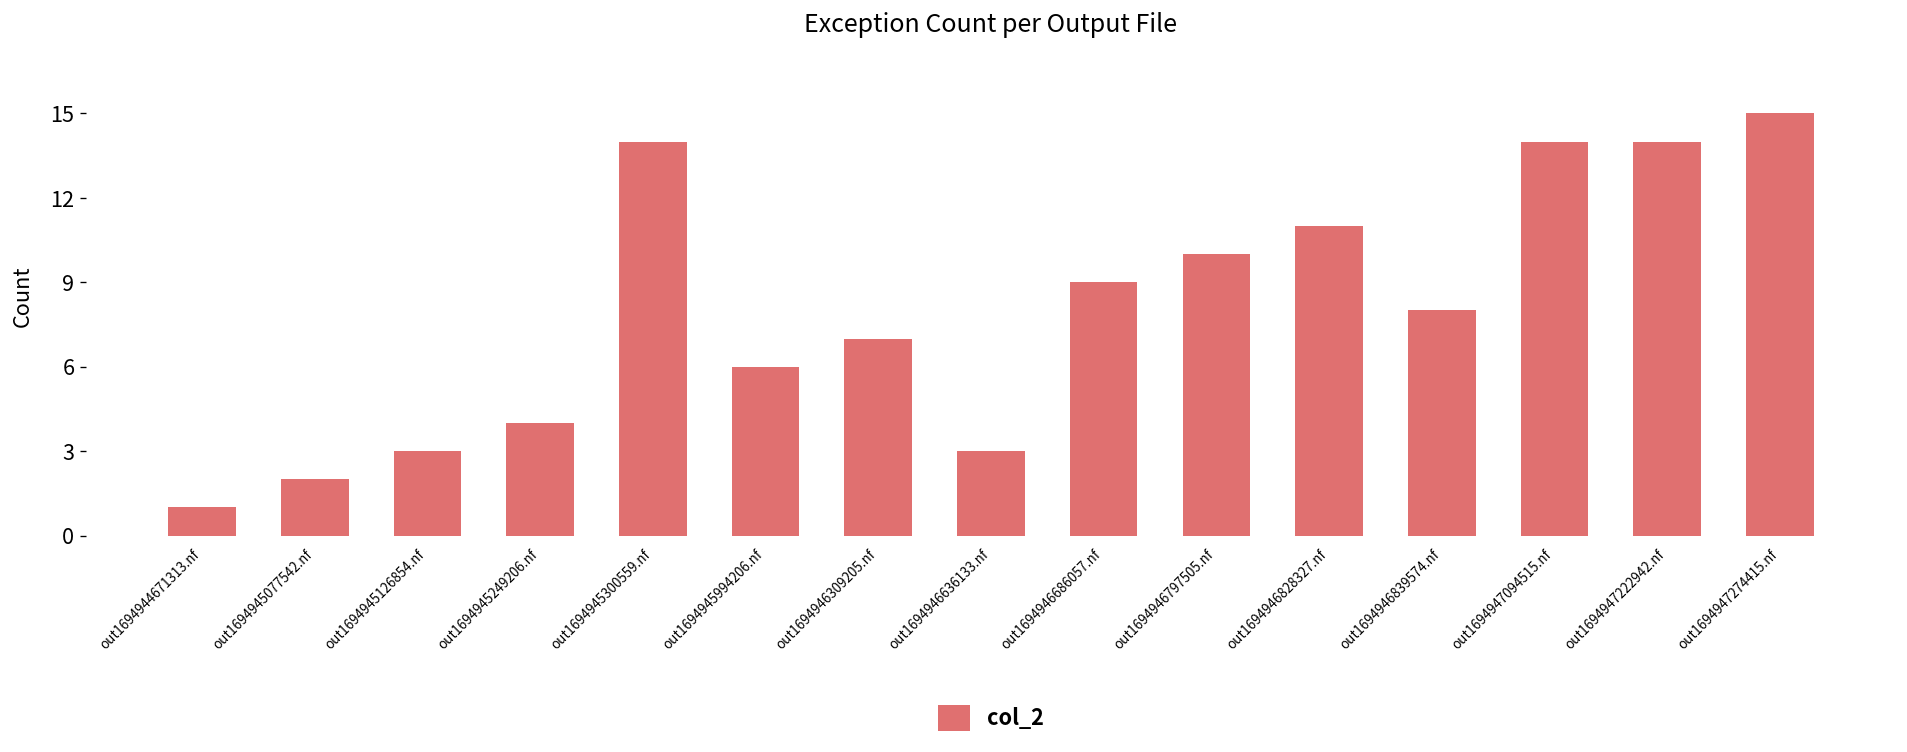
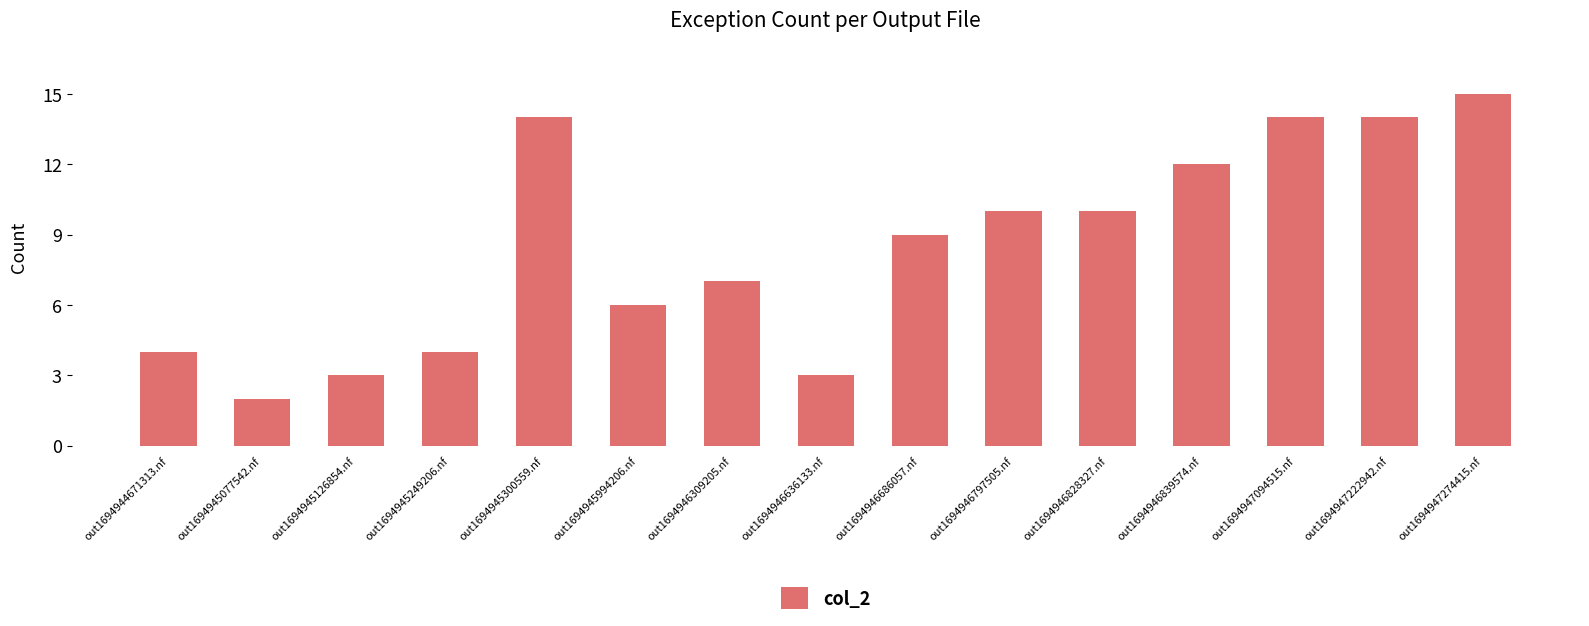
  {
-   "out1694944671313.nf": 1,
+   "out1694944671313.nf": 4,
    "out1694945077542.nf": 2,
    "out1694945126854.nf": 3,
    "out1694945249206.nf": 4,
    "out1694945300559.nf": 14,
    "out1694945994206.nf": 6,
    "out1694946309205.nf": 7,
    "out1694946636133.nf": 3,
    "out1694946686057.nf": 9,
    "out1694946797505.nf": 10,
-   "out1694946828327.nf": 11,
-   "out1694946839574.nf": 8,
+   "out1694946828327.nf": 10,
+   "out1694946839574.nf": 12,
    "out1694947094515.nf": 14,
    "out1694947222942.nf": 14,
    "out1694947274415.nf": 15
  }
